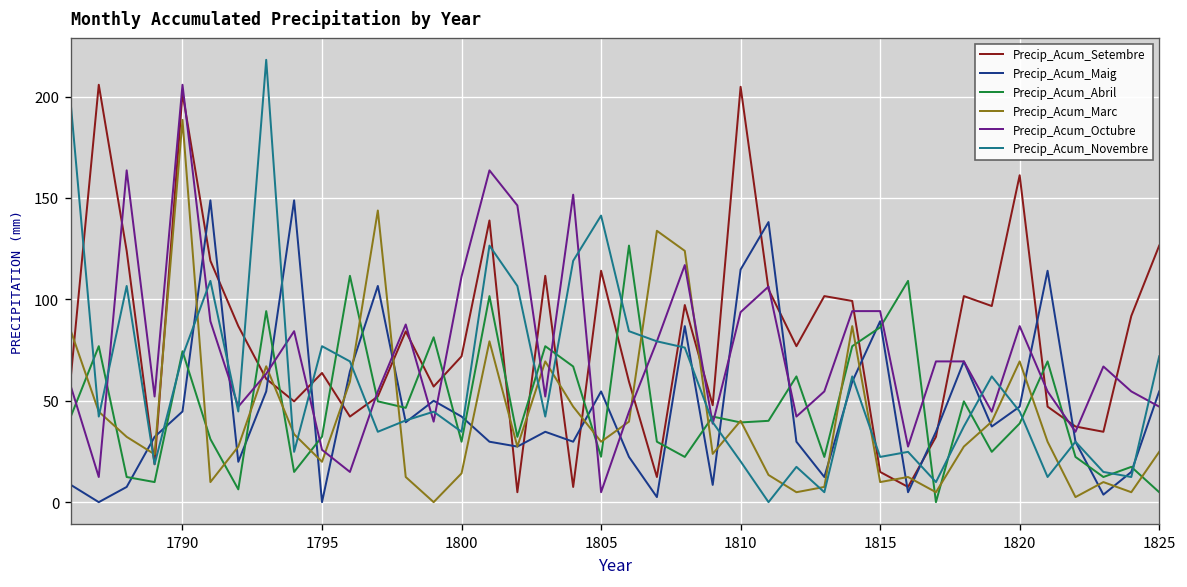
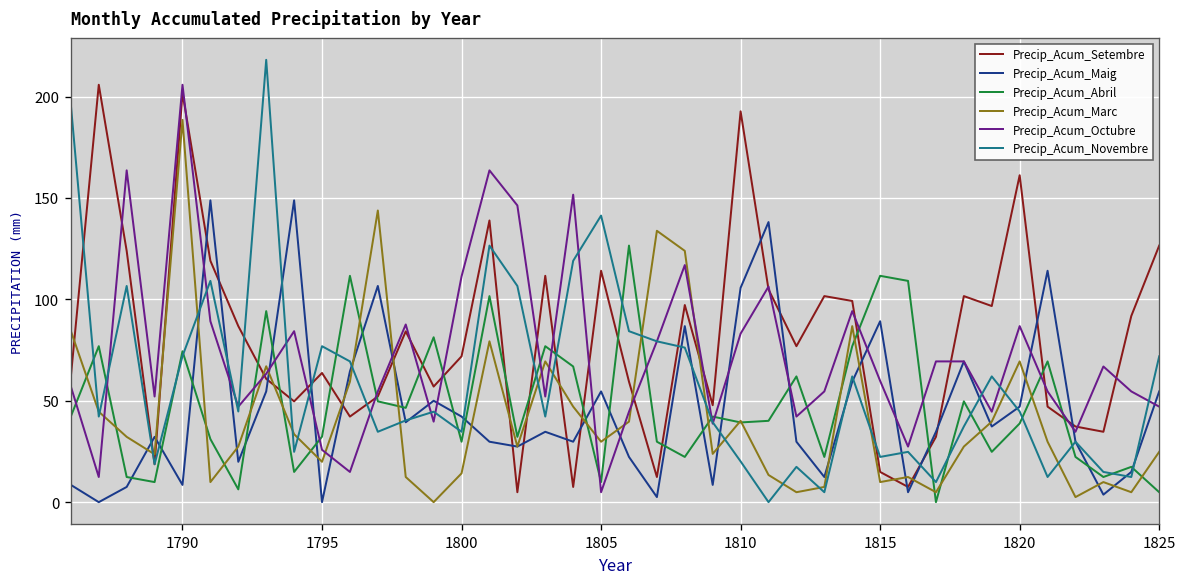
  {
    "Precip_Acum_Setembre": {
      "1790": 202,
      "1795": 64,
      "1800": 72,
      "1805": 114,
-     "1810": 205,
+     "1810": 193,
      "1815": 15,
      "1820": 161,
      "1825": 127
    },
    "Precip_Acum_Maig": {
-     "1790": 45,
+     "1790": 9,
      "1795": 0,
      "1800": 42,
      "1805": 55,
-     "1810": 115,
+     "1810": 106,
      "1815": 89,
      "1820": 47,
      "1825": 55
    },
    "Precip_Acum_Abril": {
      "1790": 74,
      "1795": 32,
      "1800": 30,
-     "1805": 22,
-     "1815": 86,
+     "1805": 10,
+     "1815": 112,
      "1820": 39,
      "1825": 5
    },
    "Precip_Acum_Marc": {
      "1790": 189,
      "1795": 20,
      "1800": 14,
      "1805": 30,
      "1815": 10,
      "1820": 69,
      "1825": 25
    },
    "Precip_Acum_Octubre": {
      "1790": 206,
      "1795": 26,
      "1800": 111,
      "1805": 5,
-     "1810": 94,
-     "1815": 94,
+     "1810": 83,
+     "1815": 60,
      "1820": 87,
      "1825": 47
    },
    "Precip_Acum_Novembre": {
      "1790": 72,
      "1795": 77,
      "1800": 35,
      "1805": 141,
      "1810": 20,
      "1815": 22,
      "1820": 45,
      "1825": 72
    }
  }
